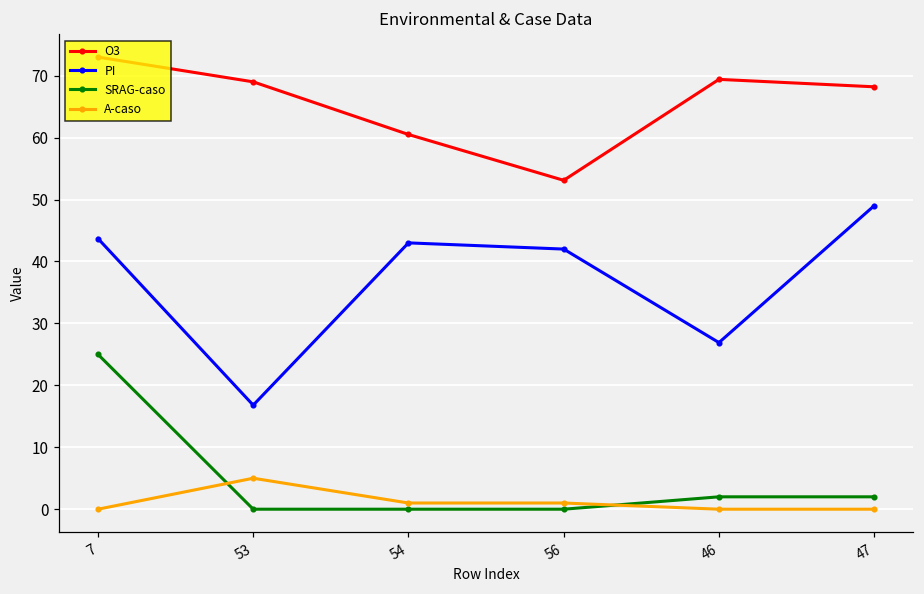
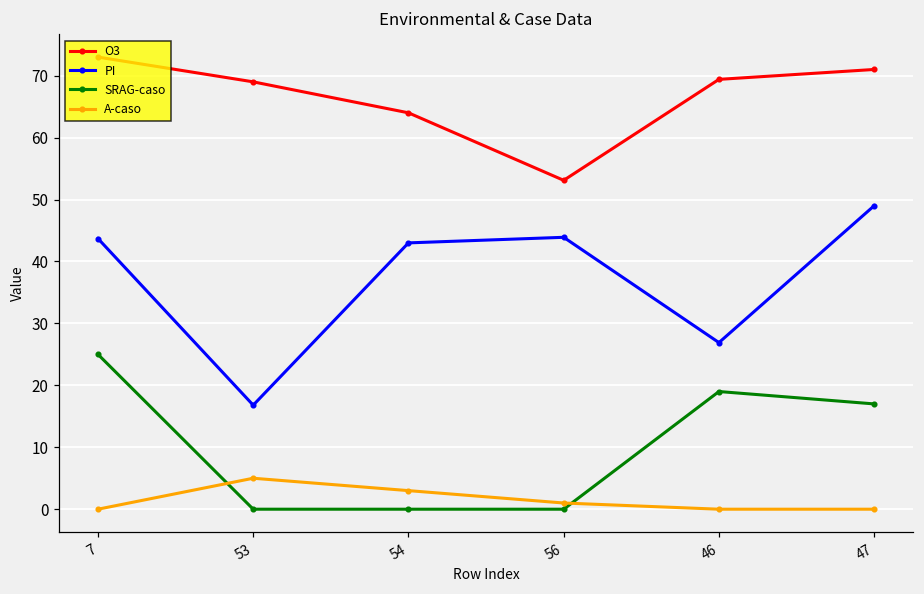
  {
    "O3": {
      "53": 69,
-     "54": 61,
+     "54": 64,
      "56": 53,
      "46": 69,
-     "47": 68
+     "47": 71
    },
    "PI": {
      "7": 44,
      "53": 17,
      "54": 43,
-     "56": 42,
+     "56": 44,
      "46": 27,
      "47": 49
    },
    "SRAG-caso": {
      "7": 25,
      "53": 0,
      "54": 0,
      "56": 0,
-     "46": 2,
-     "47": 2
+     "46": 19,
+     "47": 17
    },
    "A-caso": {
      "7": 0,
      "53": 5,
-     "54": 1,
+     "54": 3,
      "56": 1,
      "46": 0,
      "47": 0
    }
  }
